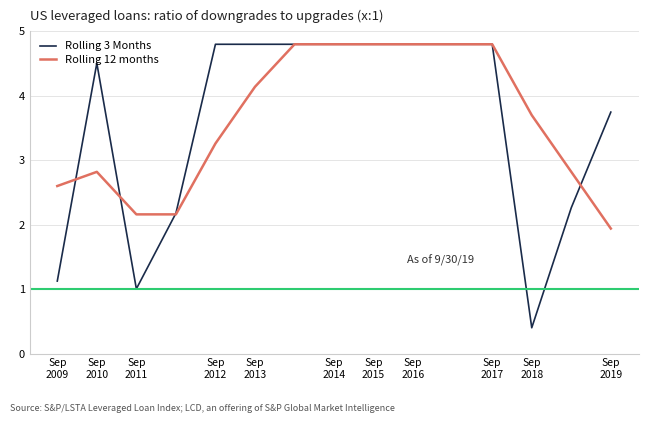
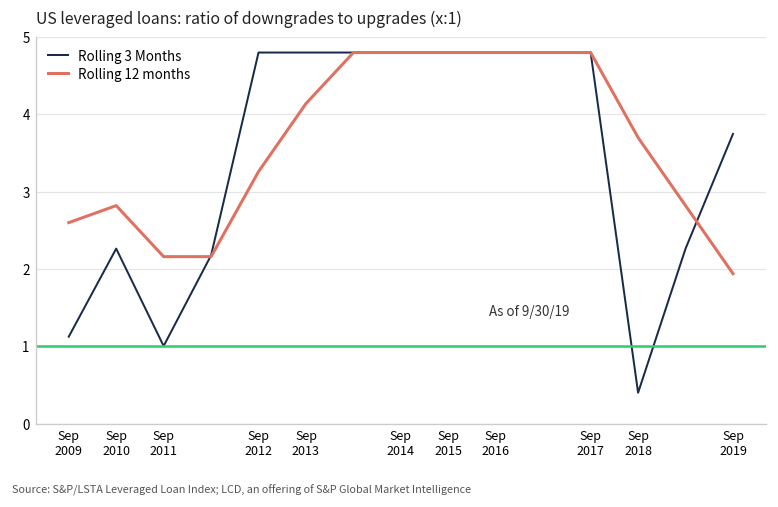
  {
    "Rolling 3 Months": {
      "Sep 2009": 1.1,
-     "Sep 2010": 4.5,
+     "Sep 2010": 2.3,
      "Sep 2011": 1.0,
      "Sep 2012": 4.8,
      "Sep 2013": 4.8,
      "Sep 2018": 0.4,
      "Sep 2019": 3.7
    },
    "Rolling 12 months": {
      "Sep 2009": 2.6,
      "Sep 2010": 2.8,
      "Sep 2011": 2.2,
      "Sep 2012": 3.3,
      "Sep 2013": 4.1,
      "Sep 2018": 3.7,
      "Sep 2019": 1.9
    }
  }
